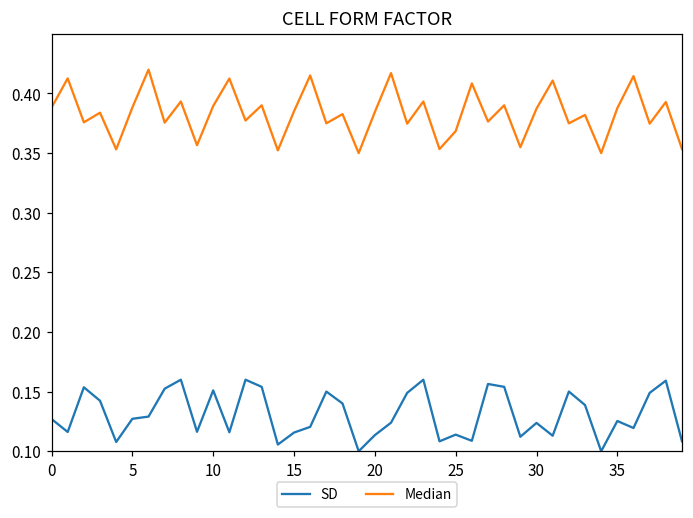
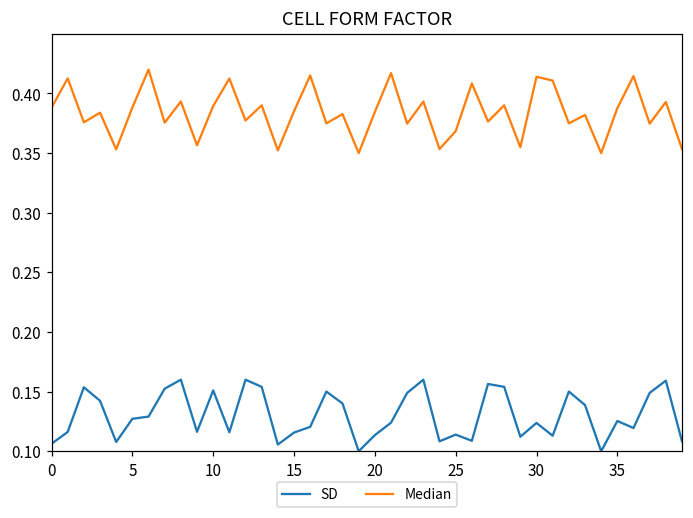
  {
    "SD": {
-     "0": 0.127,
+     "0": 0.106,
      "5": 0.127,
      "10": 0.151,
      "15": 0.116,
      "20": 0.114,
      "25": 0.114,
      "30": 0.124,
      "35": 0.125
    },
    "Median": {
      "0": 0.388,
      "5": 0.388,
      "10": 0.389,
      "15": 0.385,
      "20": 0.384,
      "25": 0.368,
-     "30": 0.387,
+     "30": 0.414,
      "35": 0.388
    }
  }
